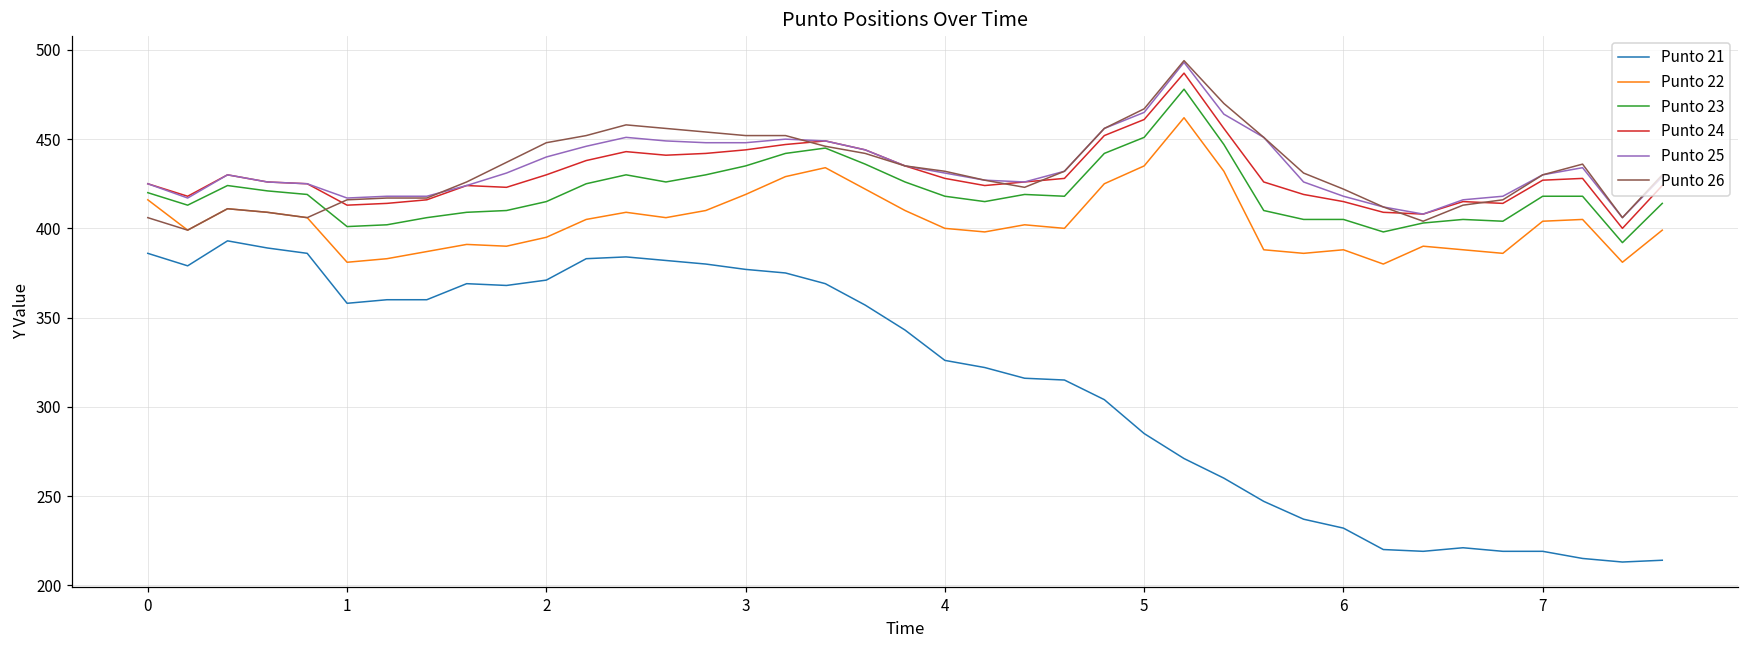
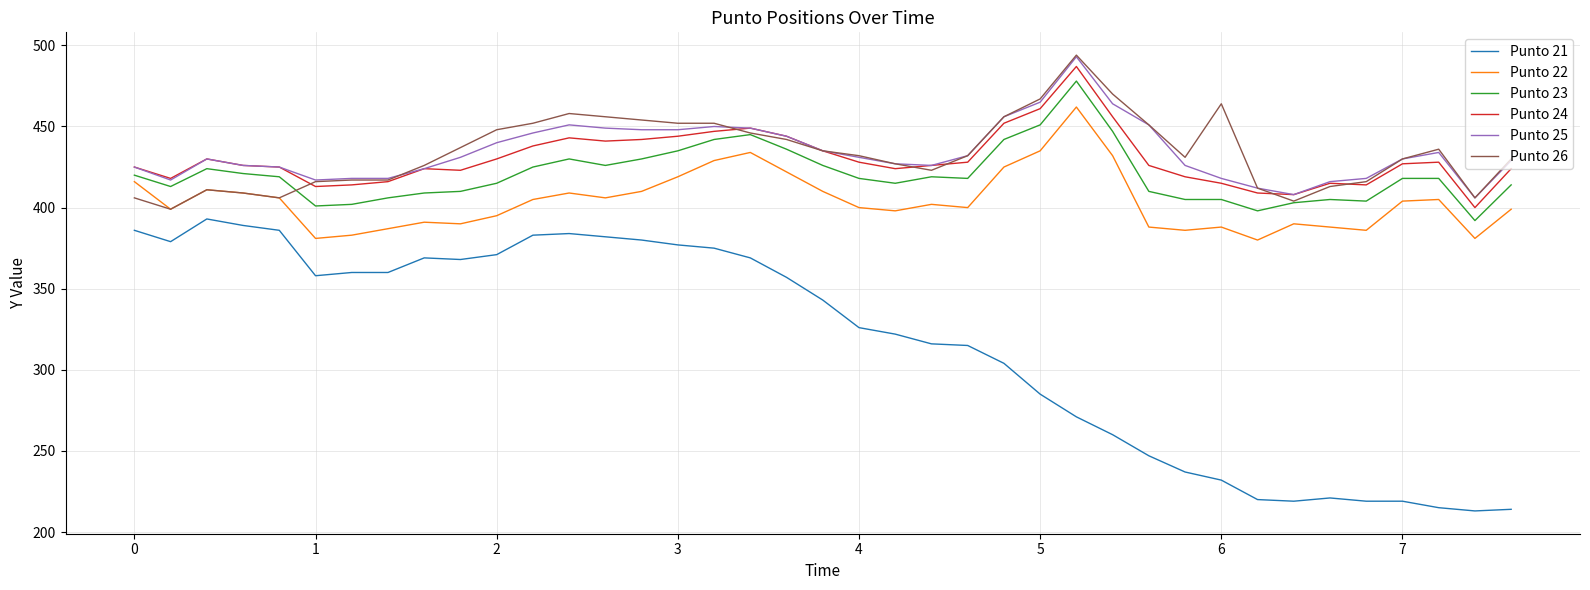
  {
    "Punto 21": {
      "0": 386,
      "1": 358,
      "2": 371,
      "3": 377,
      "4": 326,
      "5": 285,
      "6": 232,
      "7": 219
    },
    "Punto 22": {
      "0": 416,
      "1": 381,
      "2": 395,
      "3": 419,
      "4": 400,
      "5": 435,
      "6": 388,
      "7": 404
    },
    "Punto 23": {
      "0": 420,
      "1": 401,
      "2": 415,
      "3": 435,
      "4": 418,
      "5": 451,
      "6": 405,
      "7": 418
    },
    "Punto 24": {
      "1": 413,
      "2": 430,
      "3": 444,
      "4": 428,
      "5": 461,
      "6": 415,
      "7": 427
    },
    "Punto 25": {
      "2": 440,
      "3": 448,
      "5": 465,
      "6": 418
    },
    "Punto 26": {
      "0": 406,
      "2": 448,
      "3": 452,
      "5": 467,
-     "6": 422
+     "6": 464
    }
  }
